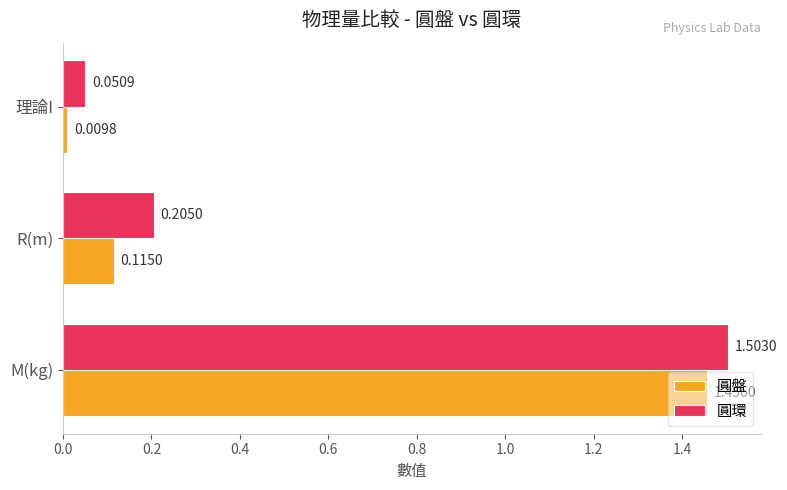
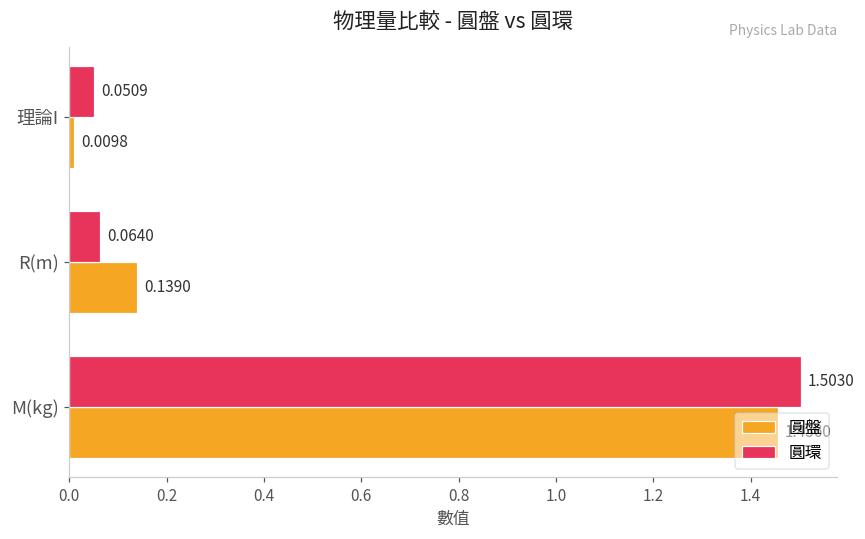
  {
    "圓盤": {
      "理論I": 0.0098,
-     "R(m)": 0.1150
+     "R(m)": 0.1390
    },
    "圓環": {
      "理論I": 0.0509,
-     "R(m)": 0.2050,
+     "R(m)": 0.0640,
      "M(kg)": 1.5030
    }
  }
